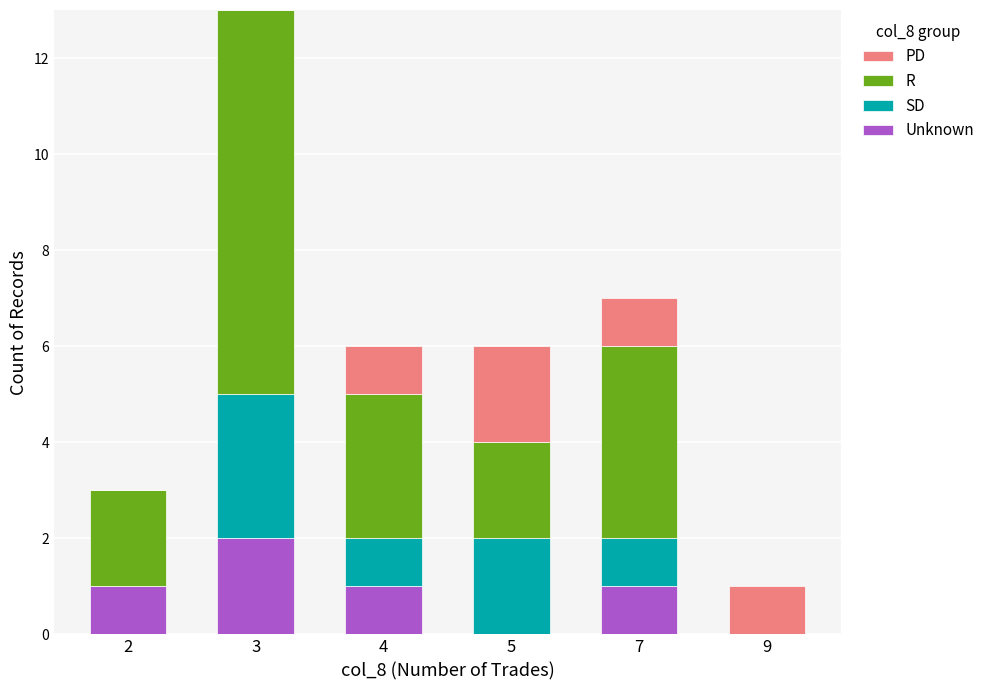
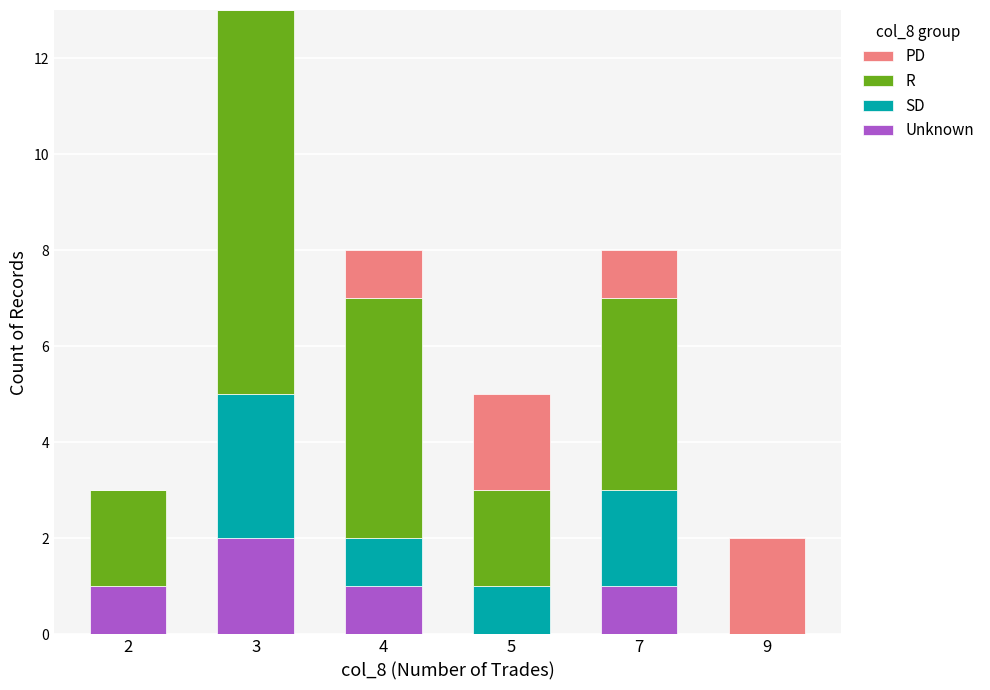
  {
    "Unknown": {
      "2": 1,
      "3": 2,
      "4": 1,
      "5": 0,
      "7": 1,
      "9": 0
    },
    "SD": {
-     "5": 2,
-     "7": 1
+     "5": 1,
+     "7": 2
    },
    "R": {
      "2": 2,
      "3": 8,
-     "4": 3,
+     "4": 5,
      "5": 2,
      "7": 4,
      "9": 0
    },
    "PD": {
      "2": 0,
      "3": 0,
      "4": 1,
      "5": 2,
      "7": 1,
-     "9": 1
+     "9": 2
    }
  }
